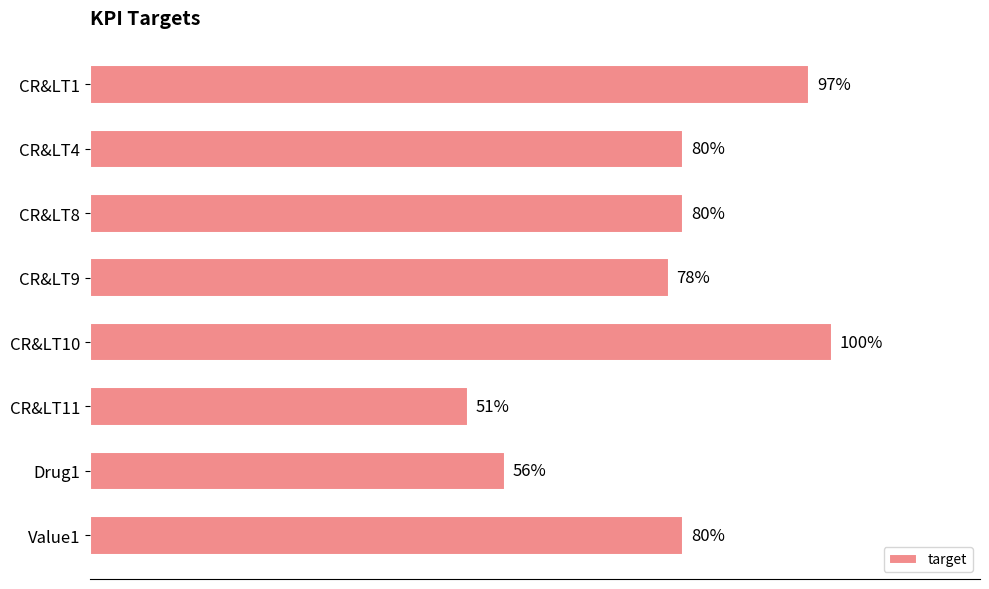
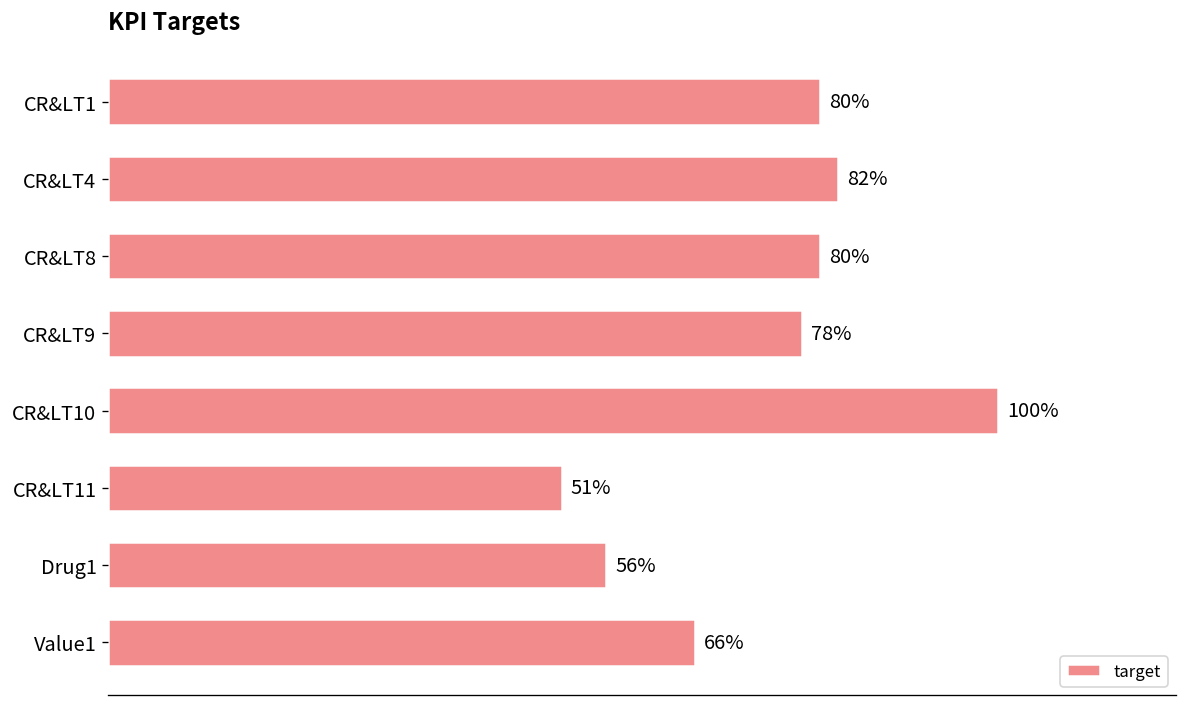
  {
-   "CR&LT1": "97%",
-   "CR&LT4": "80%",
+   "CR&LT1": "80%",
+   "CR&LT4": "82%",
    "CR&LT8": "80%",
    "CR&LT9": "78%",
    "CR&LT10": "100%",
    "CR&LT11": "51%",
    "Drug1": "56%",
-   "Value1": "80%"
+   "Value1": "66%"
  }
